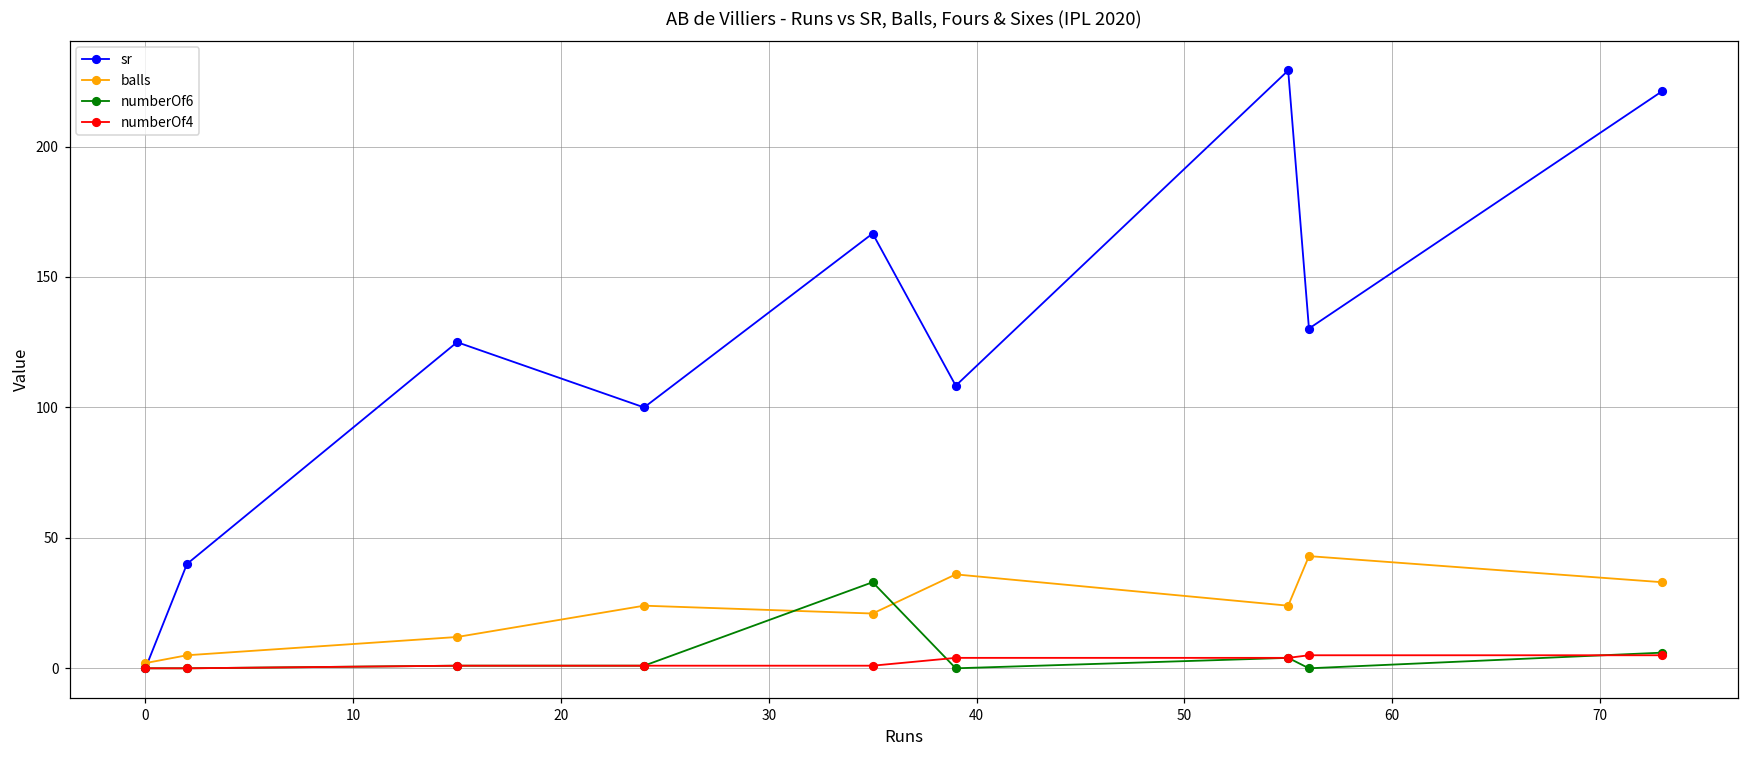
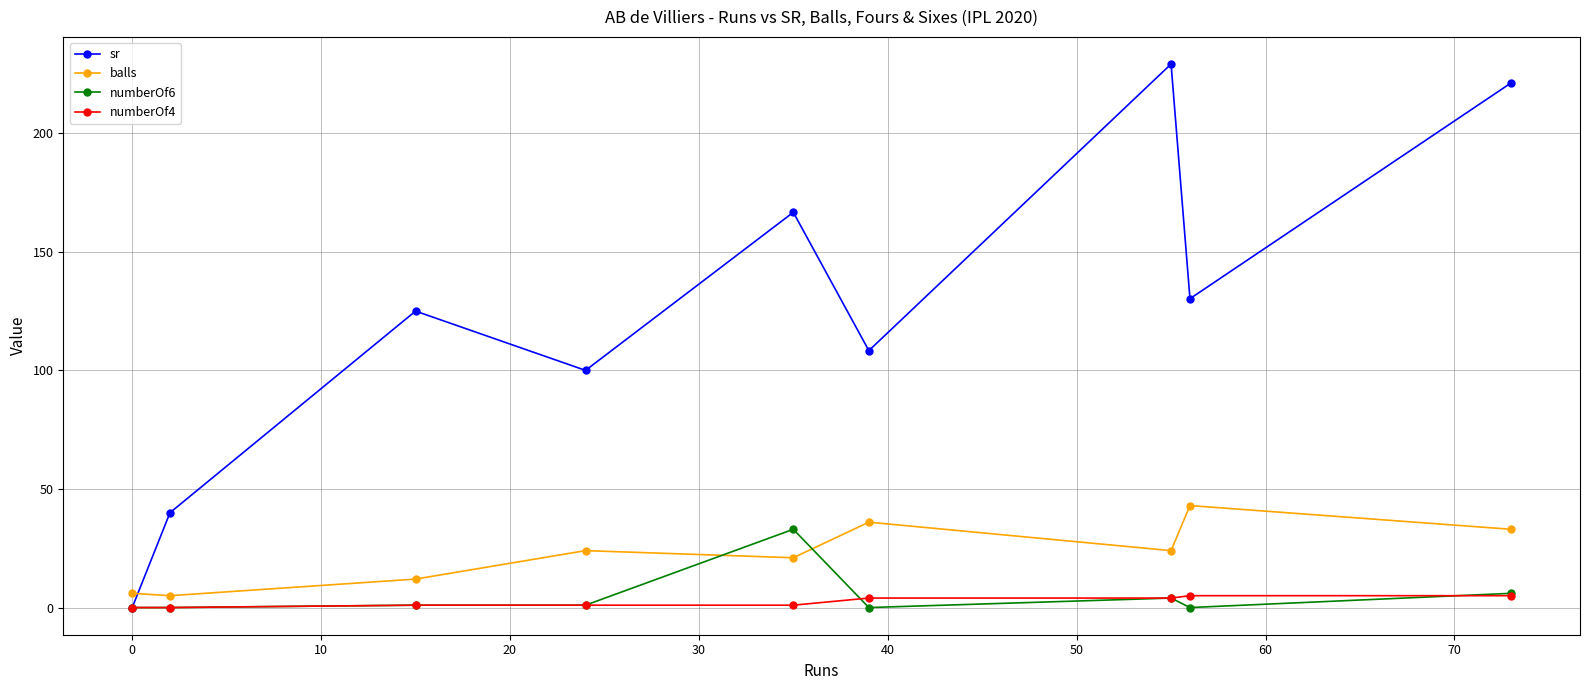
  {
    "balls": {
-     "0": 2
+     "0": 6
    }
  }
